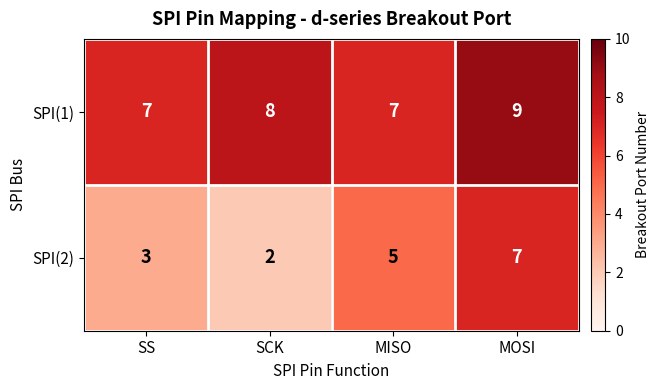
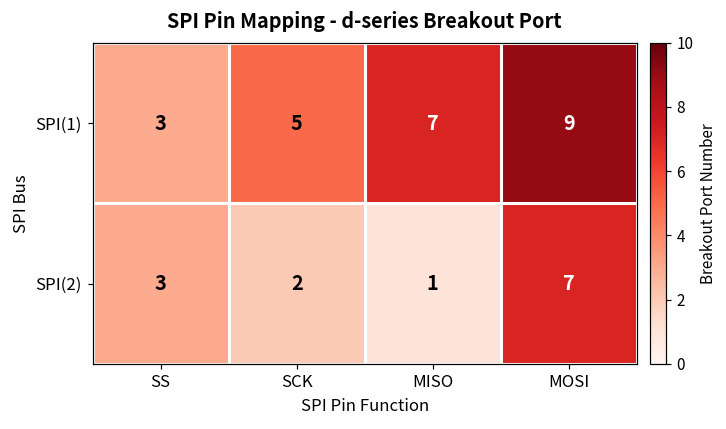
  {
    "SPI(1)": {
-     "SS": 7,
-     "SCK": 8,
+     "SS": 3,
+     "SCK": 5,
      "MISO": 7,
      "MOSI": 9
    },
    "SPI(2)": {
      "SS": 3,
      "SCK": 2,
-     "MISO": 5,
+     "MISO": 1,
      "MOSI": 7
    }
  }
